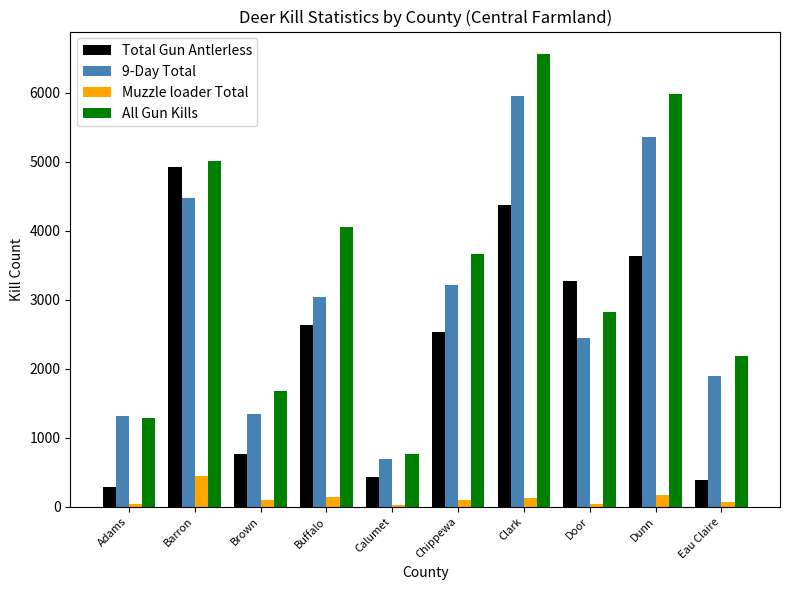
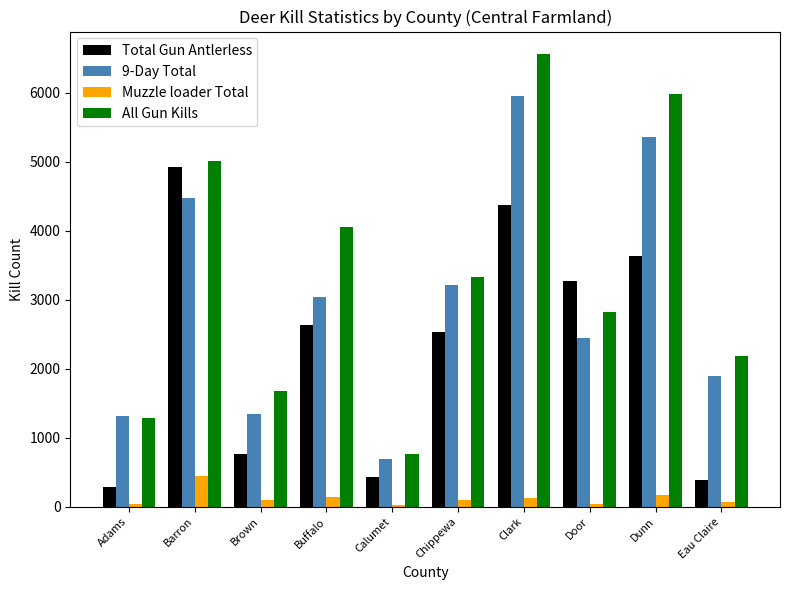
  {
    "Total Gun Antlerless": {
      "Adams": 300,
      "Barron": 4900,
      "Brown": 800,
      "Buffalo": 2600,
      "Calumet": 400,
      "Chippewa": 2500,
      "Clark": 4400,
      "Door": 3300,
      "Dunn": 3600,
      "Eau Claire": 400
    },
    "9-Day Total": {
      "Adams": 1300,
      "Barron": 4500,
      "Brown": 1300,
      "Buffalo": 3000,
      "Calumet": 700,
      "Chippewa": 3200,
      "Clark": 6000,
      "Door": 2400,
      "Dunn": 5400,
      "Eau Claire": 1900
    },
    "Muzzle loader Total": {
      "Adams": 0,
      "Barron": 500,
      "Brown": 100,
      "Buffalo": 100,
      "Chippewa": 100,
      "Clark": 100,
      "Door": 0,
      "Dunn": 200,
      "Eau Claire": 100
    },
    "All Gun Kills": {
      "Adams": 1300,
      "Barron": 5000,
      "Brown": 1700,
      "Buffalo": 4100,
      "Calumet": 800,
-     "Chippewa": 3700,
+     "Chippewa": 3300,
      "Clark": 6600,
      "Door": 2800,
      "Dunn": 6000,
      "Eau Claire": 2200
    }
  }
